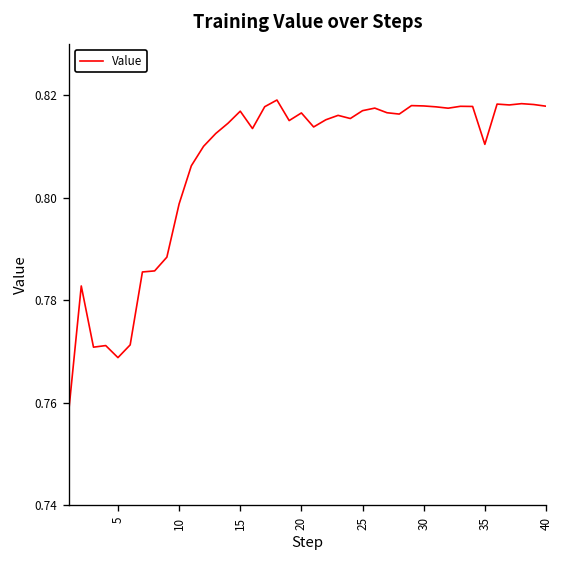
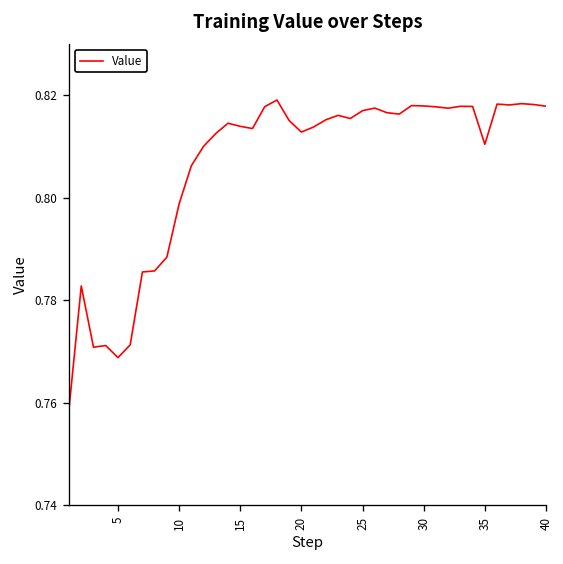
  {
    "5": 0.769,
    "10": 0.799,
-   "15": 0.817,
-   "20": 0.817,
+   "15": 0.814,
+   "20": 0.813,
    "25": 0.817,
    "30": 0.818,
    "35": 0.810,
    "40": 0.818
  }
